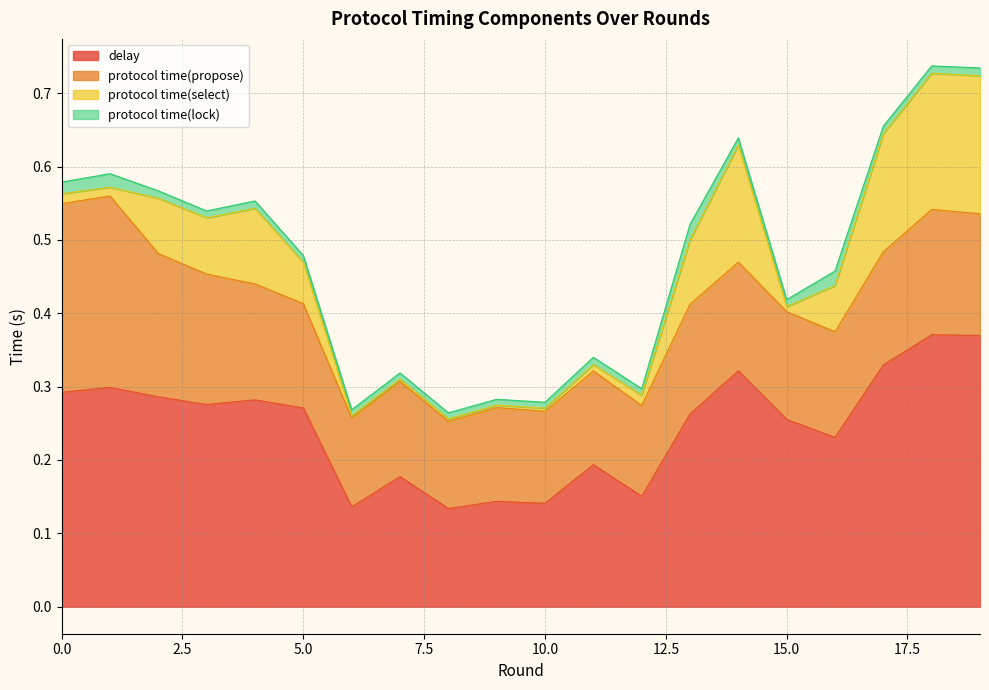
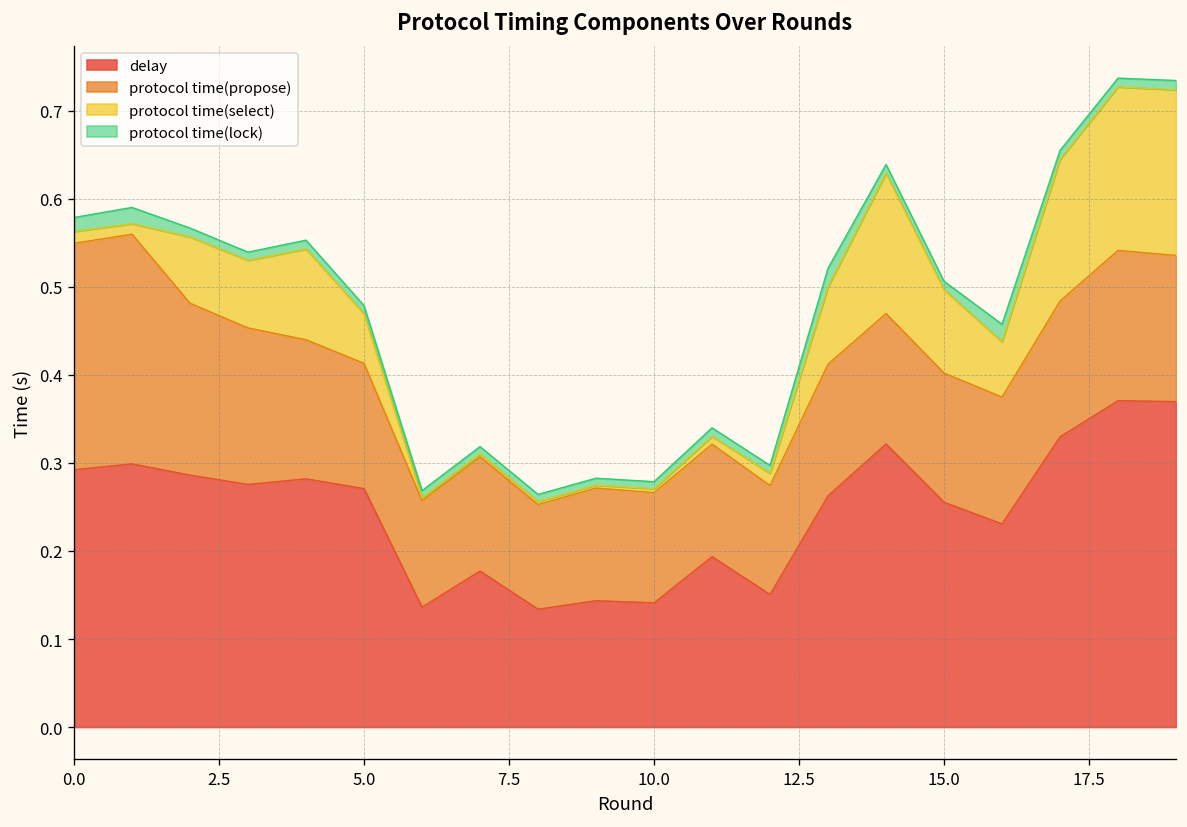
  {
    "protocol time(select)": {
      "0.0": 0.01,
      "5.0": 0.06,
      "10.0": 0.00,
-     "15.0": 0.01
+     "15.0": 0.09
    },
    "protocol time(lock)": {
      "0.0": 0.02,
      "5.0": 0.01,
      "10.0": 0.01,
      "15.0": 0.01
    }
  }
